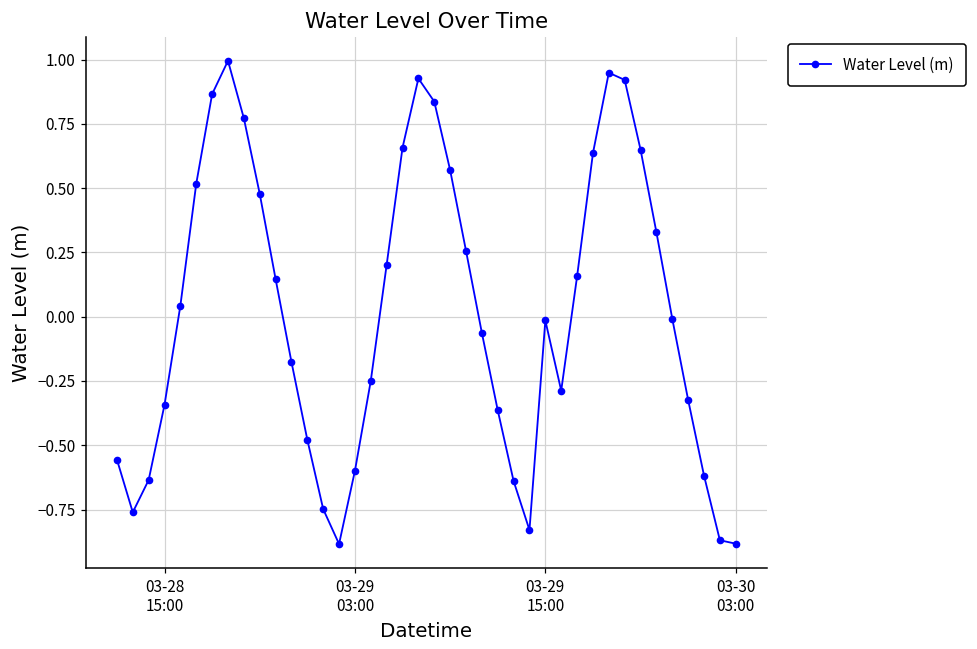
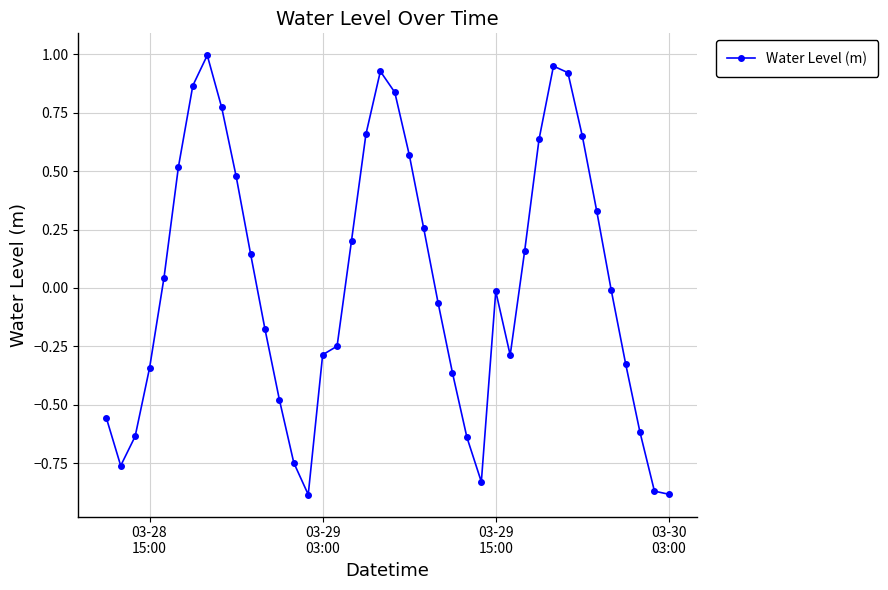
  {
    "03-28 15:00": -0.34,
-   "03-29 03:00": -0.60,
+   "03-29 03:00": -0.29,
    "03-29 15:00": -0.01,
    "03-30 03:00": -0.88
  }
